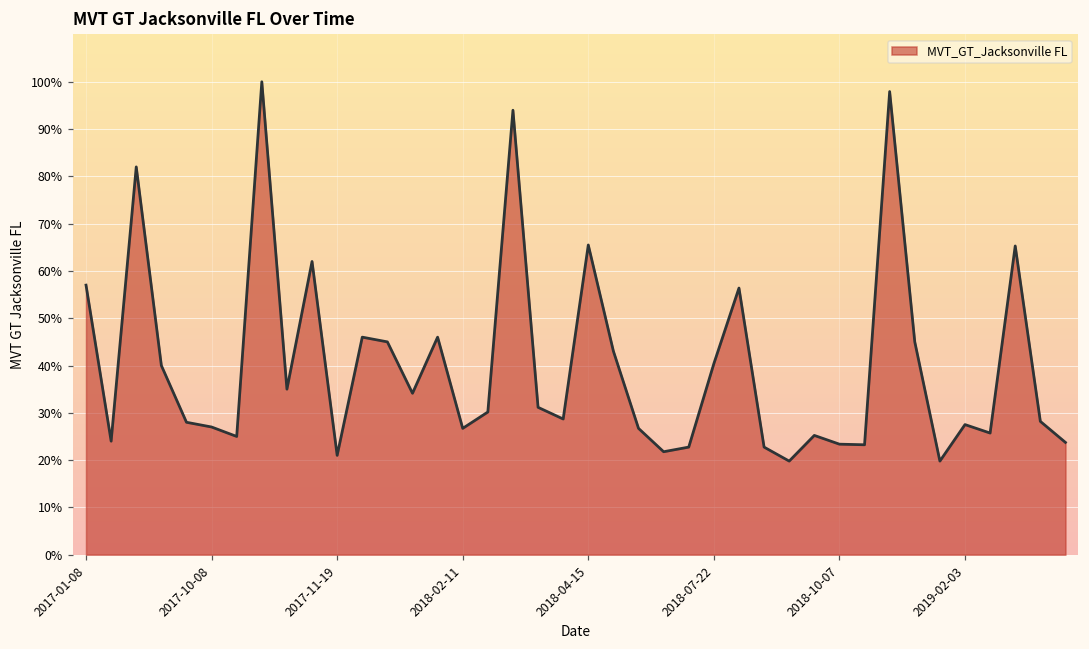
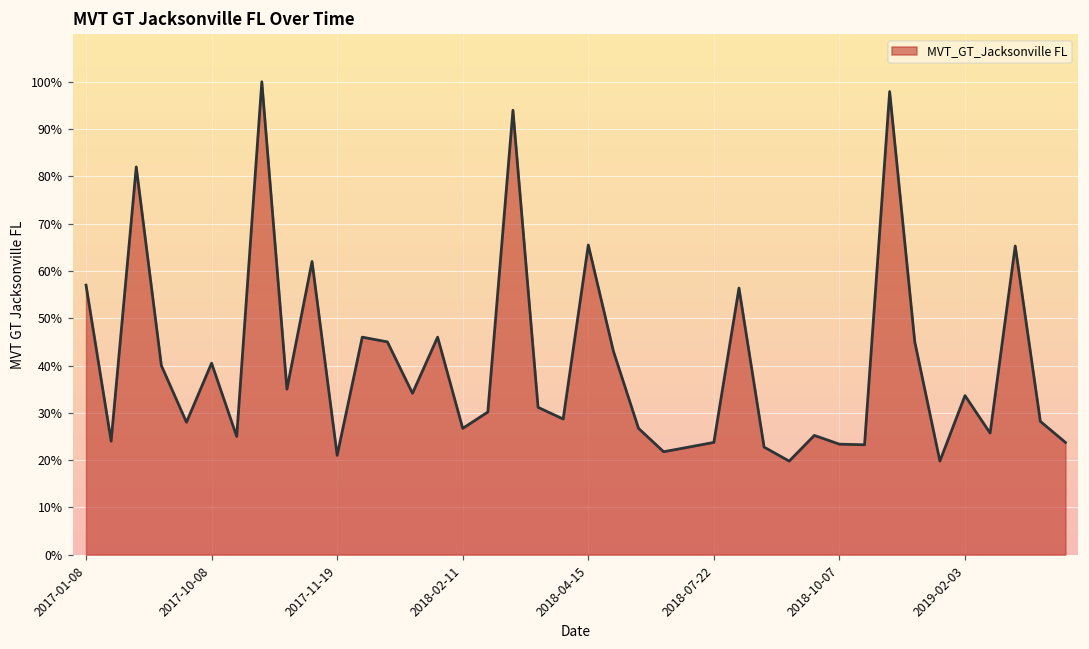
  {
    "2017-01-08": "57%",
-   "2017-10-08": "27%",
+   "2017-10-08": "41%",
    "2017-11-19": "21%",
    "2018-02-11": "27%",
    "2018-04-15": "65%",
-   "2018-07-22": "40%",
+   "2018-07-22": "24%",
    "2018-10-07": "23%",
-   "2019-02-03": "28%"
+   "2019-02-03": "34%"
  }
